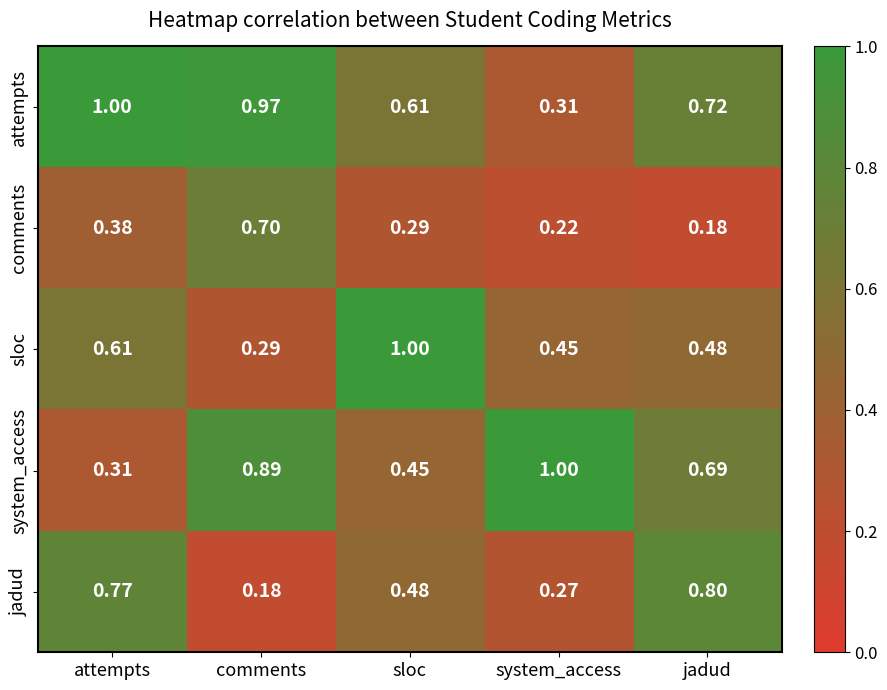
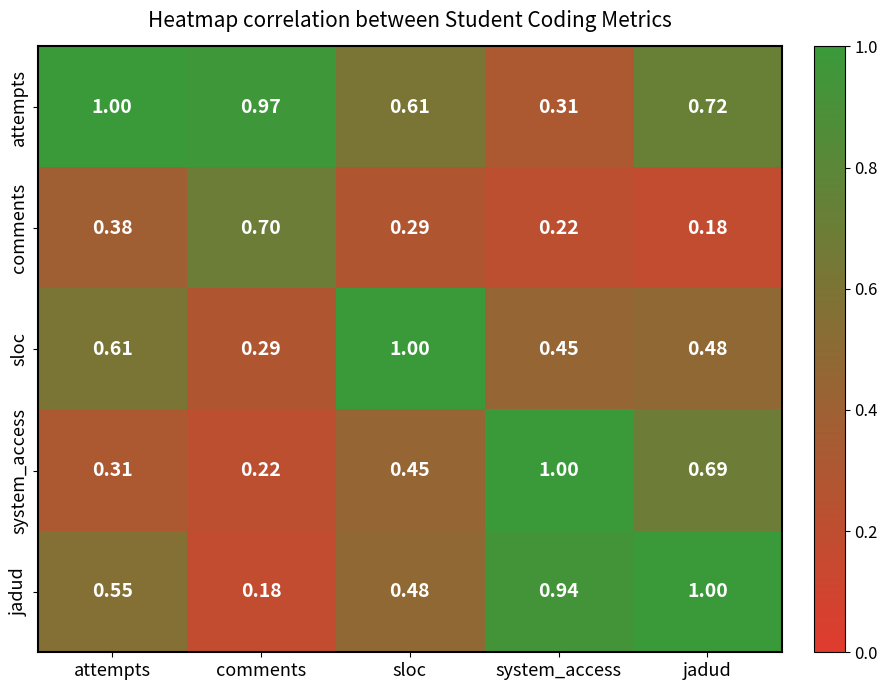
  {
    "attempts": {
      "attempts": 1.00,
      "comments": 0.97,
      "sloc": 0.61,
      "system_access": 0.31,
      "jadud": 0.72
    },
    "comments": {
      "attempts": 0.38,
      "comments": 0.70,
      "sloc": 0.29,
      "system_access": 0.22,
      "jadud": 0.18
    },
    "sloc": {
      "attempts": 0.61,
      "comments": 0.29,
      "sloc": 1.00,
      "system_access": 0.45,
      "jadud": 0.48
    },
    "system_access": {
      "attempts": 0.31,
-     "comments": 0.89,
+     "comments": 0.22,
      "sloc": 0.45,
      "system_access": 1.00,
      "jadud": 0.69
    },
    "jadud": {
-     "attempts": 0.77,
+     "attempts": 0.55,
      "comments": 0.18,
      "sloc": 0.48,
-     "system_access": 0.27,
-     "jadud": 0.80
+     "system_access": 0.94,
+     "jadud": 1.00
    }
  }
